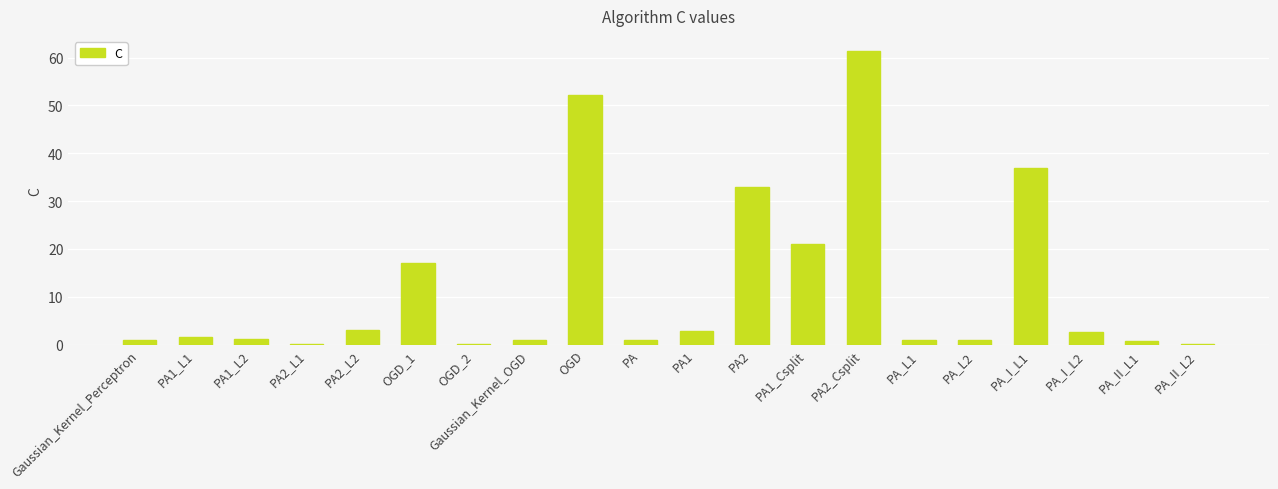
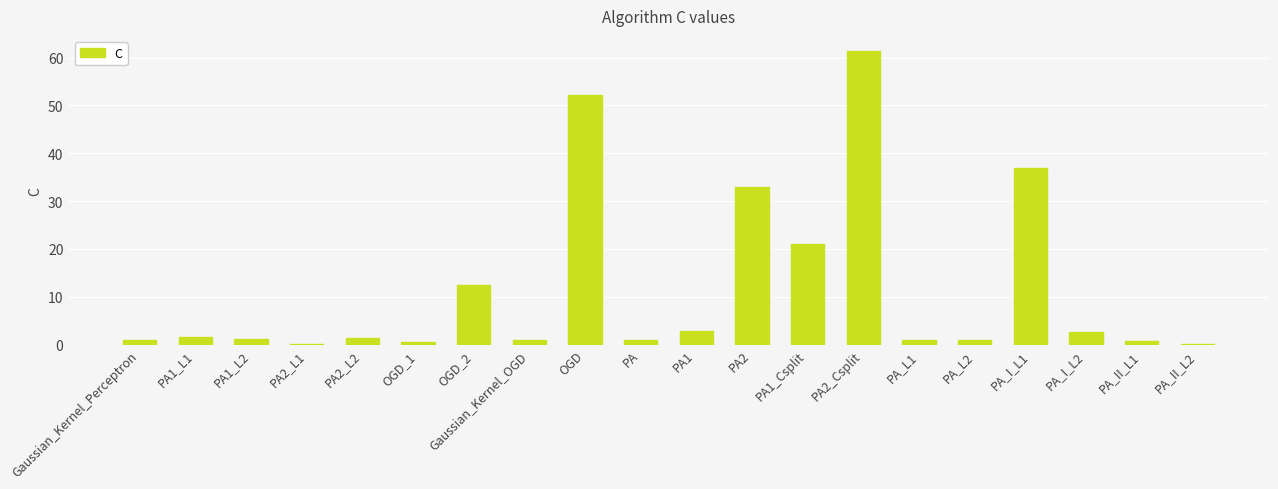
  {
    "Gaussian_Kernel_Perceptron": 1,
    "PA1_L1": 2,
    "PA1_L2": 1,
-   "PA2_L2": 3,
-   "OGD_1": 17,
-   "OGD_2": 0,
+   "PA2_L2": 1,
+   "OGD_1": 1,
+   "OGD_2": 12,
    "Gaussian_Kernel_OGD": 1,
    "OGD": 52,
    "PA": 1,
    "PA1": 3,
    "PA2": 33,
    "PA1_Csplit": 21,
    "PA2_Csplit": 61,
    "PA_L1": 1,
    "PA_L2": 1,
    "PA_I_L1": 37,
    "PA_I_L2": 3,
    "PA_II_L1": 1
  }
